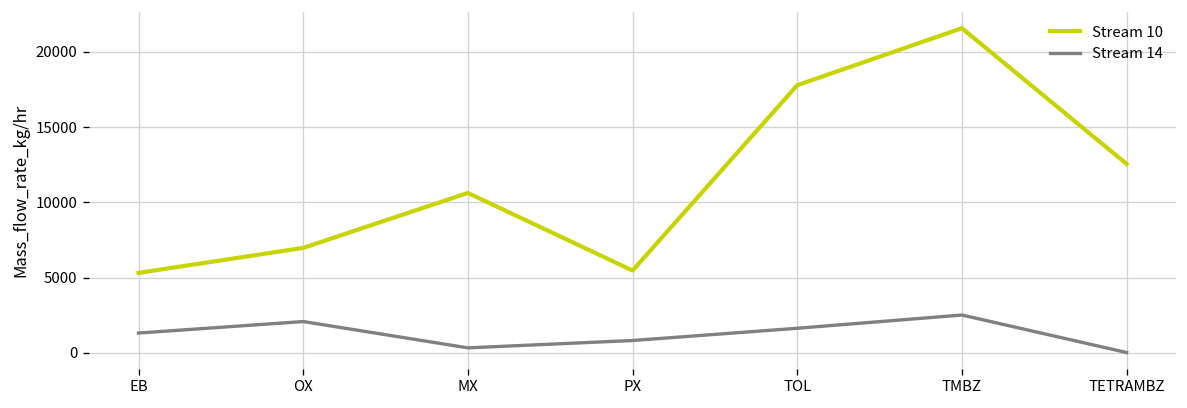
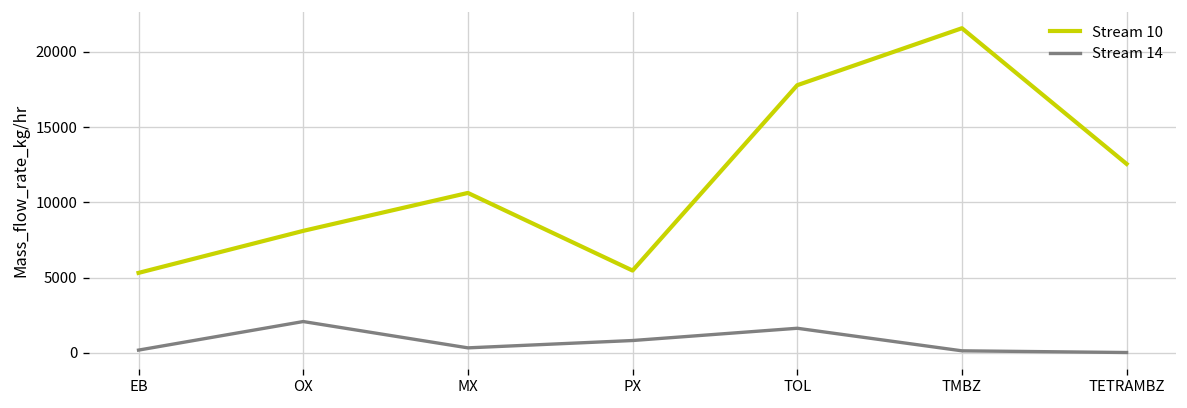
  {
    "Stream 10": {
      "EB": 5300,
-     "OX": 7000,
+     "OX": 8100,
      "MX": 10600,
      "PX": 5500,
      "TOL": 17800,
      "TMBZ": 21600,
      "TETRAMBZ": 12600
    },
    "Stream 14": {
-     "EB": 1300,
+     "EB": 200,
      "OX": 2100,
      "MX": 300,
      "PX": 800,
      "TOL": 1600,
-     "TMBZ": 2500,
+     "TMBZ": 100,
      "TETRAMBZ": 0
    }
  }
